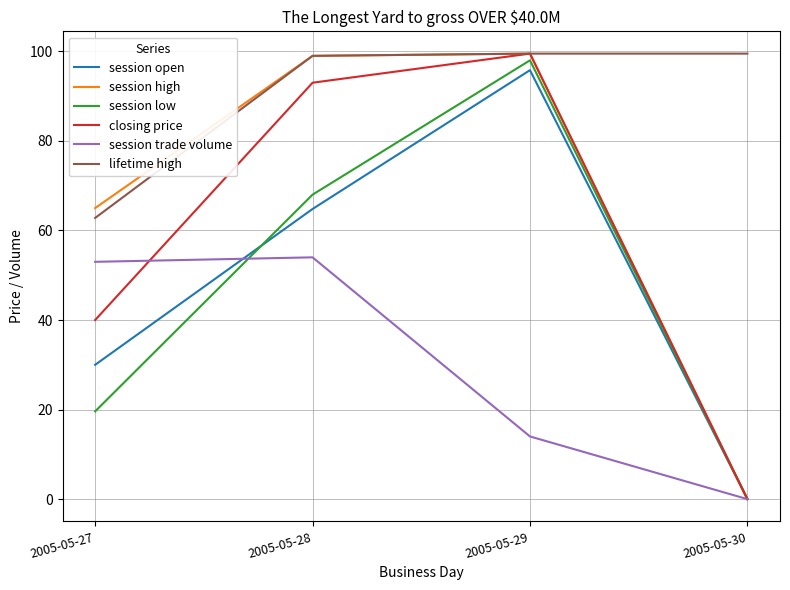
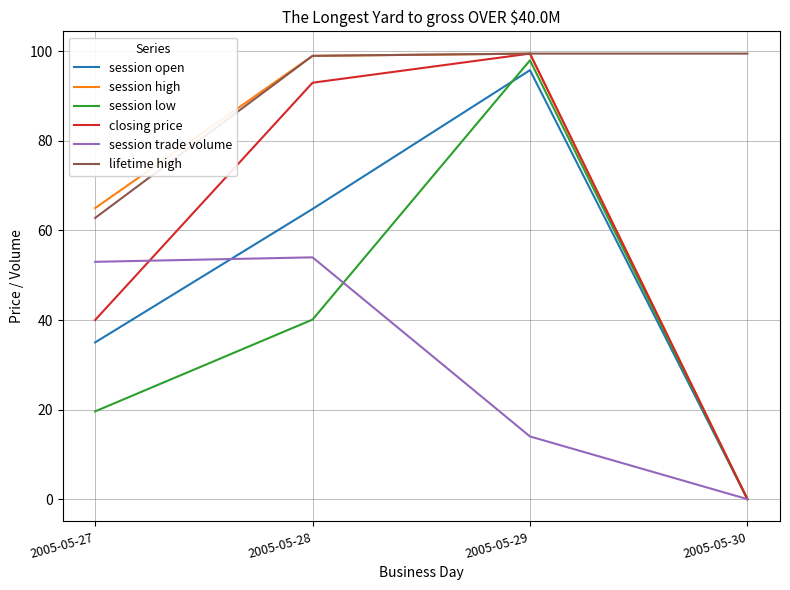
  {
    "session open": {
-     "2005-05-27": 30,
+     "2005-05-27": 35,
      "2005-05-28": 65,
      "2005-05-29": 96
    },
    "session high": {
      "2005-05-27": 65
    },
    "session low": {
      "2005-05-27": 20,
-     "2005-05-28": 68,
+     "2005-05-28": 40,
      "2005-05-29": 98
    },
    "closing price": {
      "2005-05-27": 40,
      "2005-05-28": 93
    },
    "session trade volume": {
      "2005-05-27": 53,
      "2005-05-28": 54,
      "2005-05-29": 14
    },
    "lifetime high": {
      "2005-05-27": 63,
      "2005-05-30": 100
    }
  }
